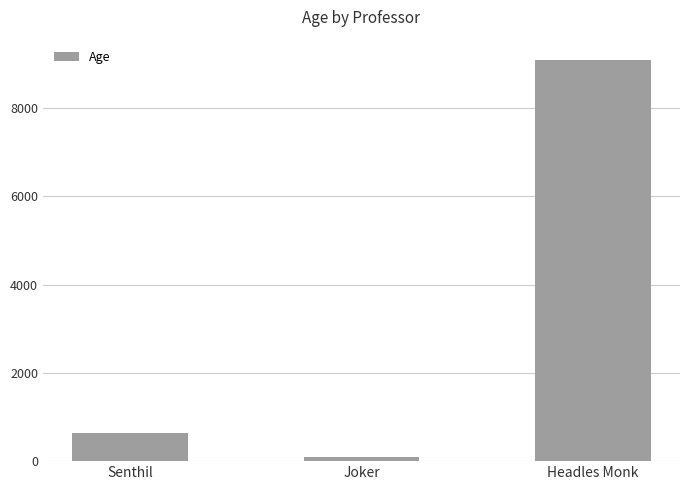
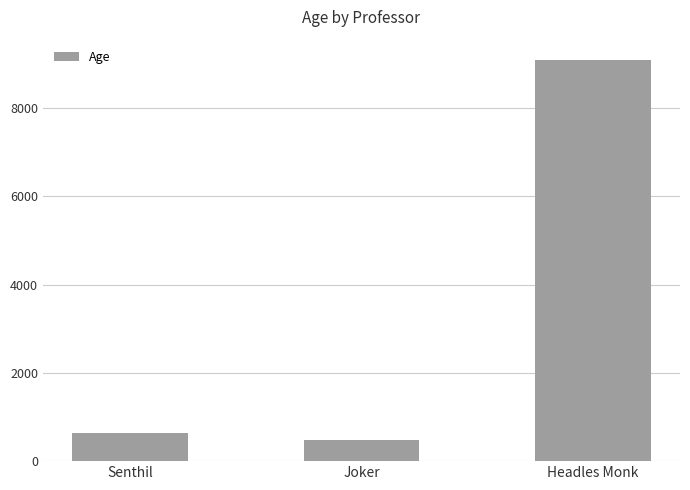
  {
    "Senthil": 600,
-   "Joker": 100,
+   "Joker": 500,
    "Headles Monk": 9100
  }
